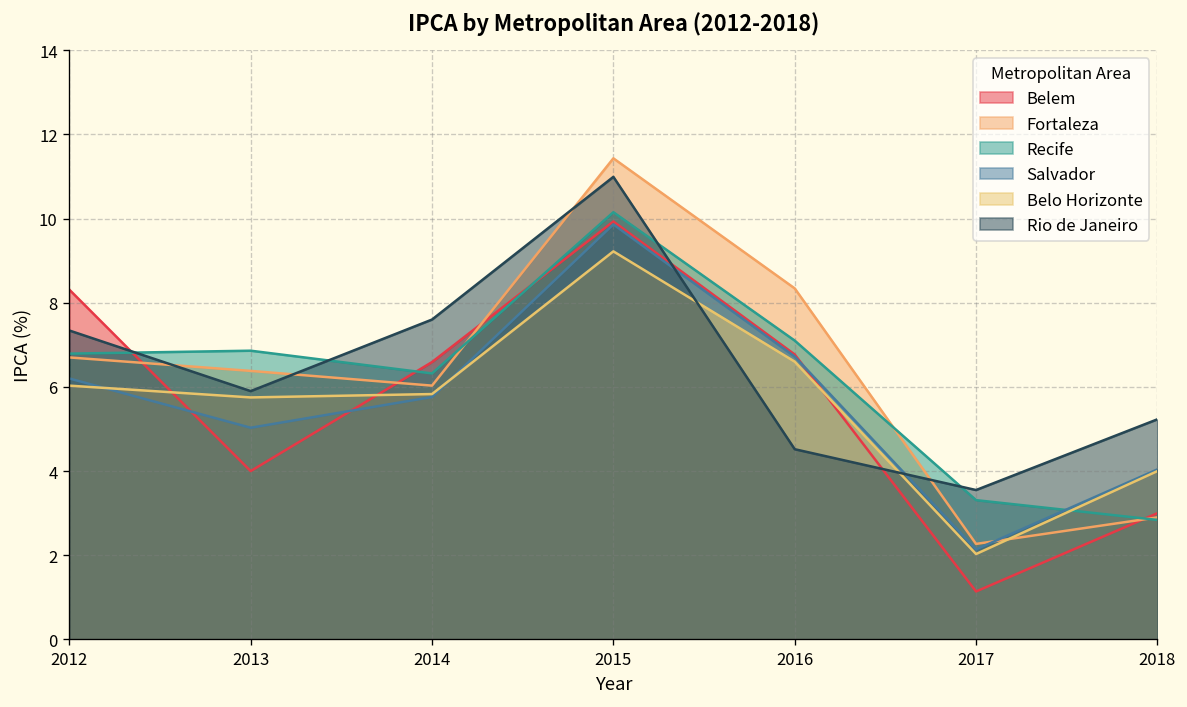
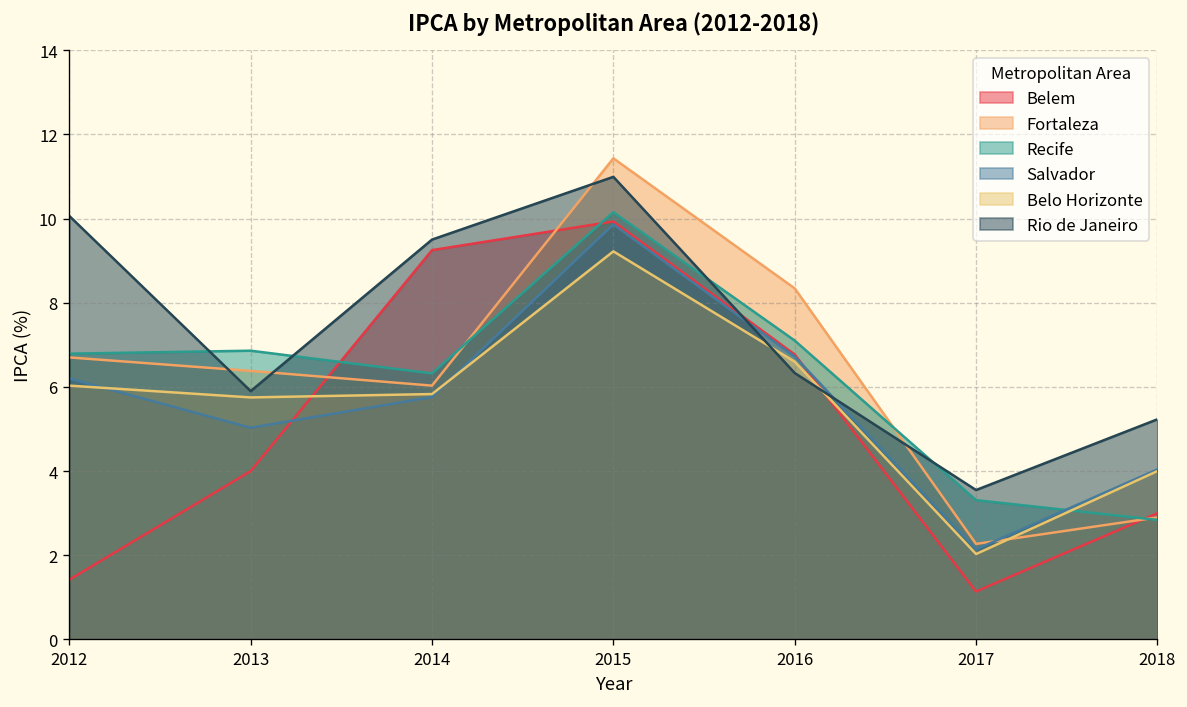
  {
    "Belem": {
-     "2012": 8.3,
+     "2012": 1.4,
      "2013": 4.0,
-     "2014": 6.6,
+     "2014": 9.3,
      "2017": 1.1,
      "2018": 3.0
    },
    "Rio de Janeiro": {
-     "2012": 7.3,
+     "2012": 10.1,
      "2013": 5.9,
-     "2014": 7.6,
+     "2014": 9.5,
      "2015": 11.0,
-     "2016": 4.5,
+     "2016": 6.3,
      "2017": 3.6,
      "2018": 5.2
    }
  }
